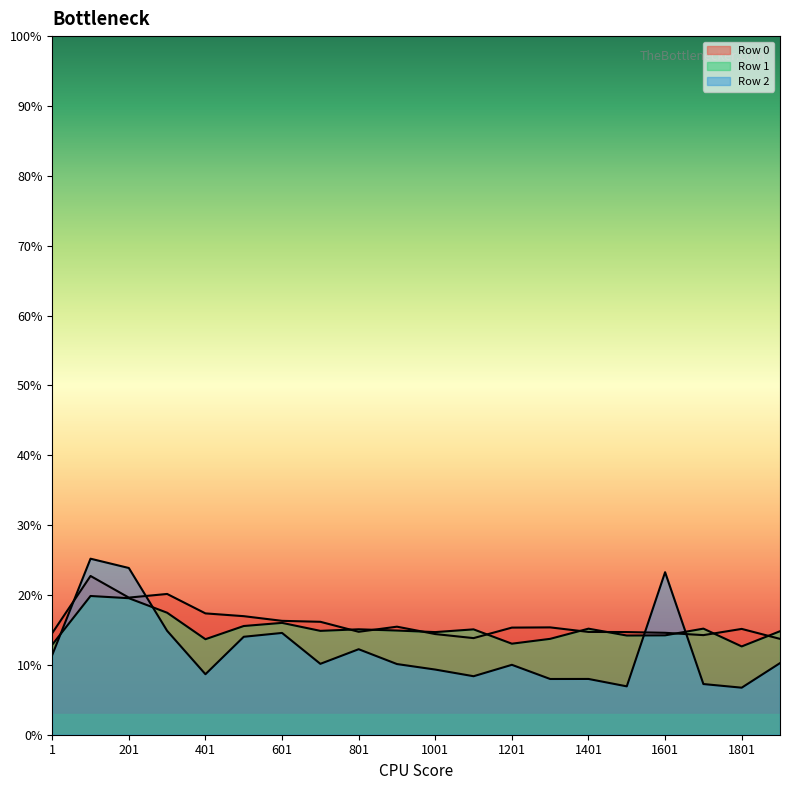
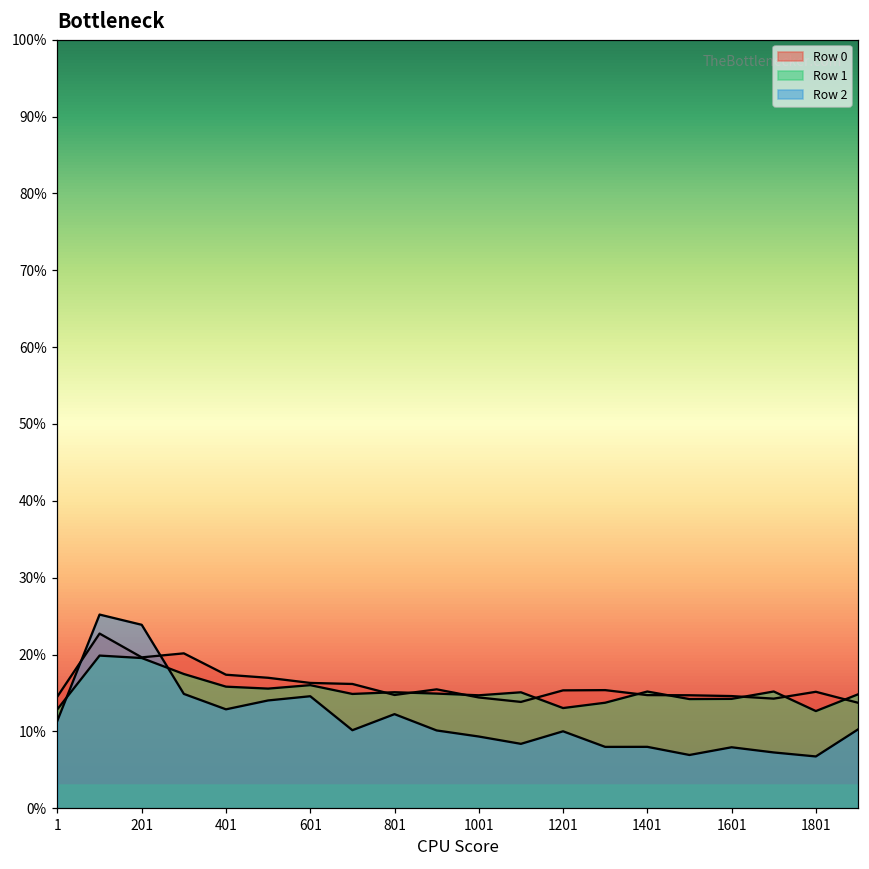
  {
    "Row 0": {
      "401": "17%",
      "1201": "15%",
      "1401": "15%",
      "1801": "15%"
    },
    "Row 1": {
-     "401": "14%",
+     "401": "16%",
      "1201": "13%",
      "1401": "15%",
      "1801": "13%"
    },
    "Row 2": {
      "201": "24%",
-     "401": "9%",
+     "401": "13%",
      "601": "15%",
      "801": "12%",
      "1001": "9%",
      "1201": "10%",
      "1401": "8%",
-     "1601": "23%",
+     "1601": "8%",
      "1801": "7%"
    }
  }
